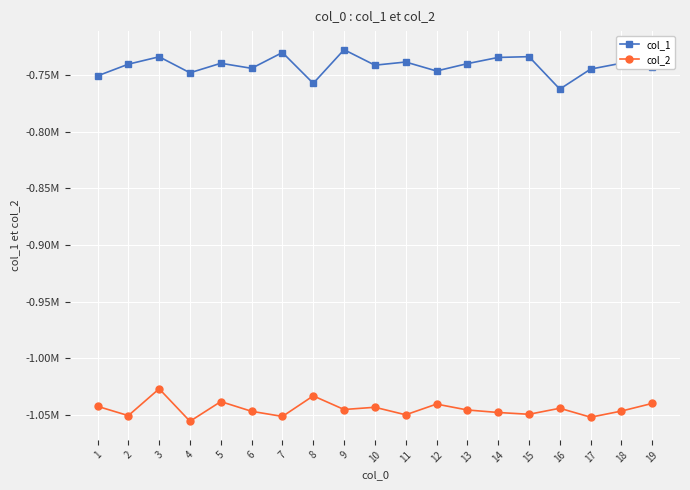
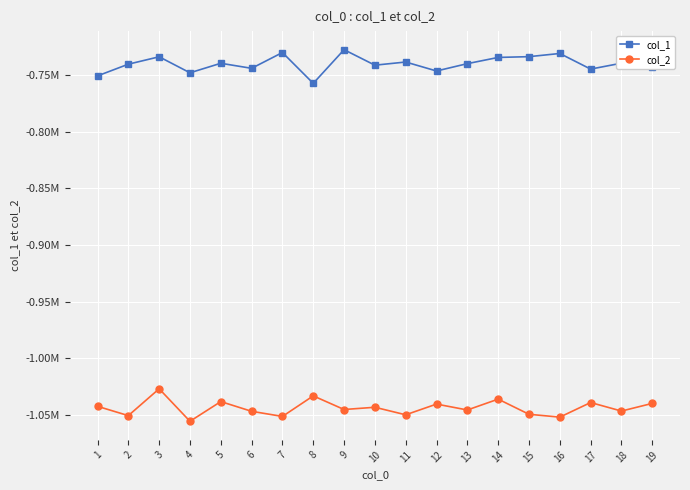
  {
    "col_1": {
      "1": -751000,
      "2": -741000,
      "3": -734000,
      "4": -748000,
      "5": -740000,
      "6": -744000,
      "7": -730000,
      "8": -758000,
      "9": -728000,
      "10": -741000,
      "11": -739000,
      "12": -747000,
      "13": -740000,
      "14": -735000,
      "15": -734000,
-     "16": -763000,
+     "16": -731000,
      "17": -745000
    },
    "col_2": {
      "1": -1042000,
      "2": -1050000,
      "3": -1027000,
      "4": -1055000,
      "5": -1038000,
      "6": -1047000,
      "7": -1051000,
      "8": -1033000,
      "9": -1045000,
      "10": -1043000,
      "11": -1050000,
      "12": -1040000,
      "13": -1045000,
-     "14": -1048000,
+     "14": -1036000,
      "15": -1049000,
-     "16": -1044000,
-     "17": -1052000,
+     "16": -1052000,
+     "17": -1039000,
      "18": -1046000,
      "19": -1040000
    }
  }
